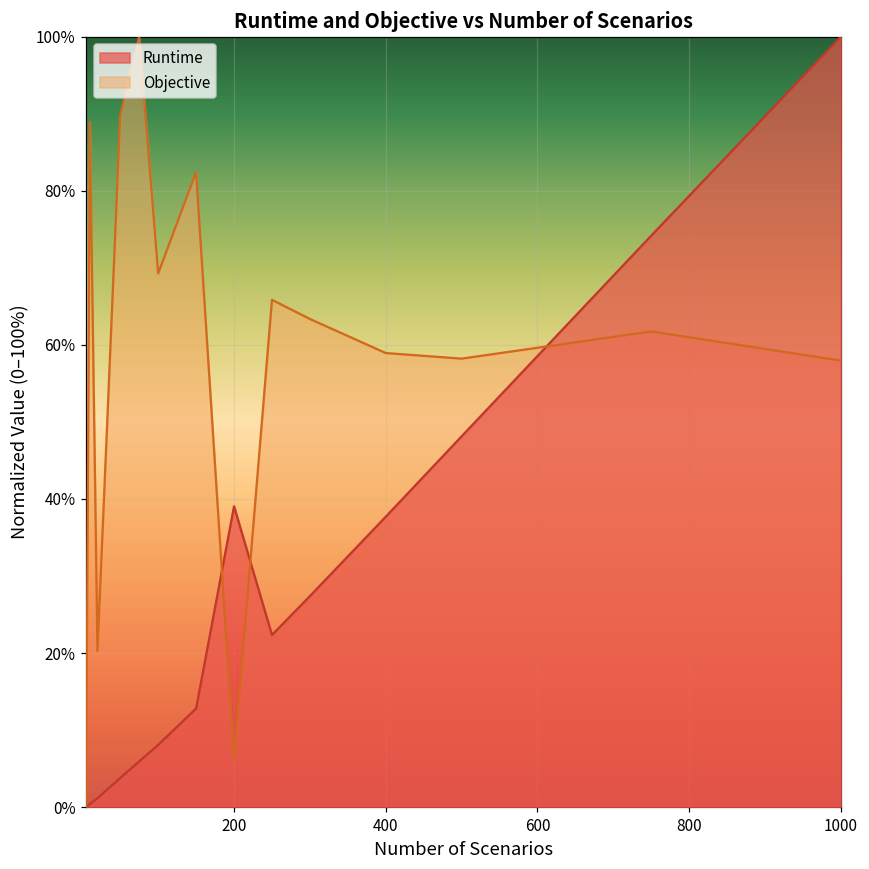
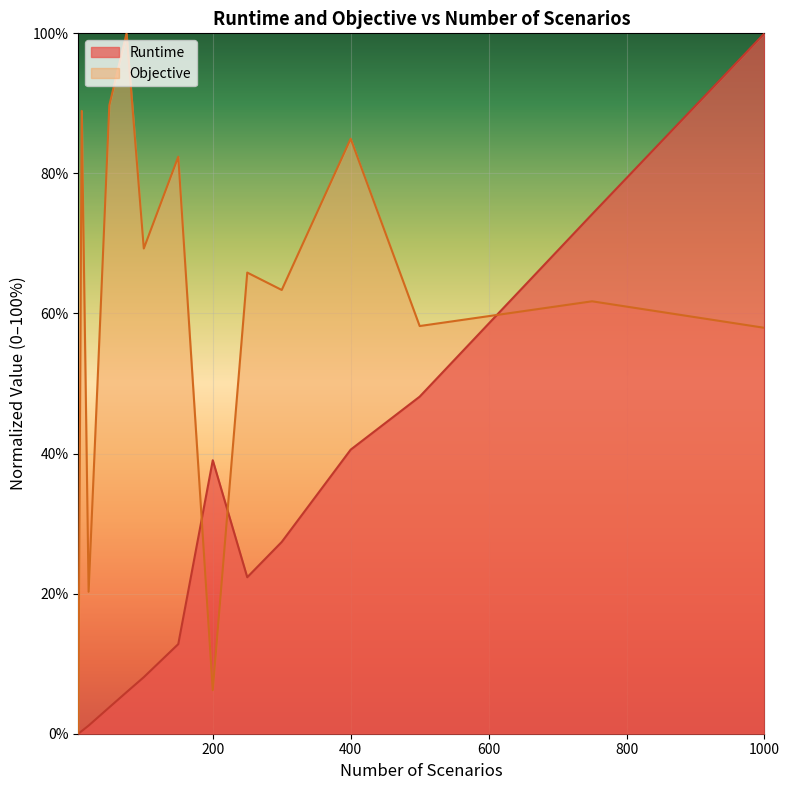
  {
    "Runtime": {
      "200": "39%",
-     "400": "38%",
+     "400": "41%",
      "1000": "100%"
    },
    "Objective": {
      "200": "6%",
-     "400": "59%",
+     "400": "85%",
      "1000": "58%"
    }
  }
